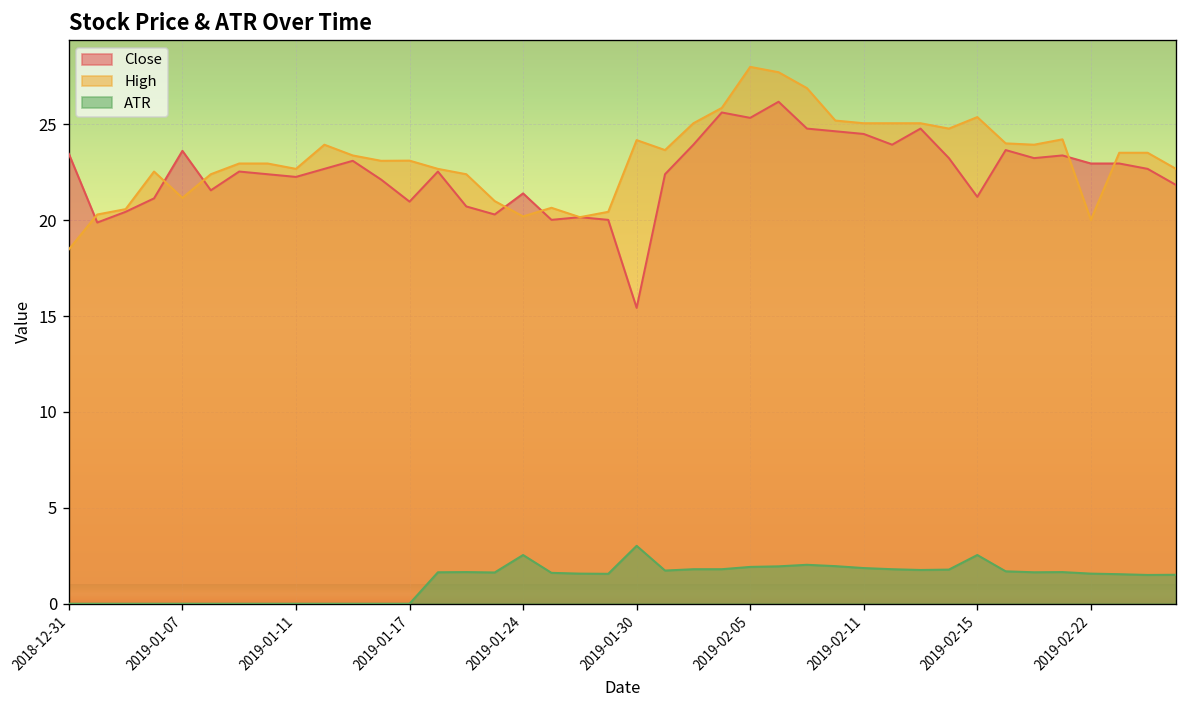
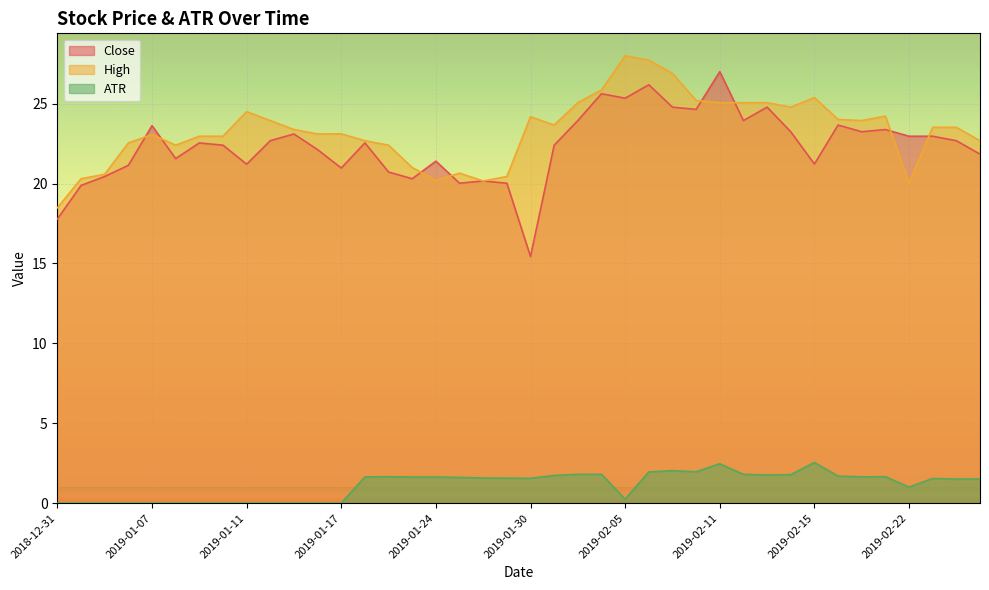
  {
    "Close": {
-     "2018-12-31": 23.5,
+     "2018-12-31": 17.8,
      "2019-01-07": 23.6,
-     "2019-01-11": 22.3,
+     "2019-01-11": 21.2,
      "2019-01-17": 21.0,
      "2019-01-24": 21.4,
      "2019-01-30": 15.4,
      "2019-02-05": 25.3,
-     "2019-02-11": 24.5,
+     "2019-02-11": 27.0,
      "2019-02-15": 21.2,
      "2019-02-22": 23.0
    },
    "High": {
      "2018-12-31": 18.5,
-     "2019-01-07": 21.2,
-     "2019-01-11": 22.7,
+     "2019-01-07": 23.1,
+     "2019-01-11": 24.5,
      "2019-01-17": 23.1,
      "2019-01-24": 20.2,
      "2019-01-30": 24.2,
      "2019-02-05": 28.0,
      "2019-02-11": 25.1,
      "2019-02-15": 25.4,
      "2019-02-22": 20.0
    },
    "ATR": {
      "2018-12-31": 0.0,
      "2019-01-07": 0.0,
      "2019-01-11": 0.0,
      "2019-01-17": 0.0,
-     "2019-01-24": 2.5,
-     "2019-01-30": 3.0,
-     "2019-02-05": 1.9,
-     "2019-02-11": 1.9,
+     "2019-01-24": 1.6,
+     "2019-01-30": 1.6,
+     "2019-02-05": 0.3,
+     "2019-02-11": 2.5,
      "2019-02-15": 2.5,
-     "2019-02-22": 1.6
+     "2019-02-22": 1.0
    }
  }
